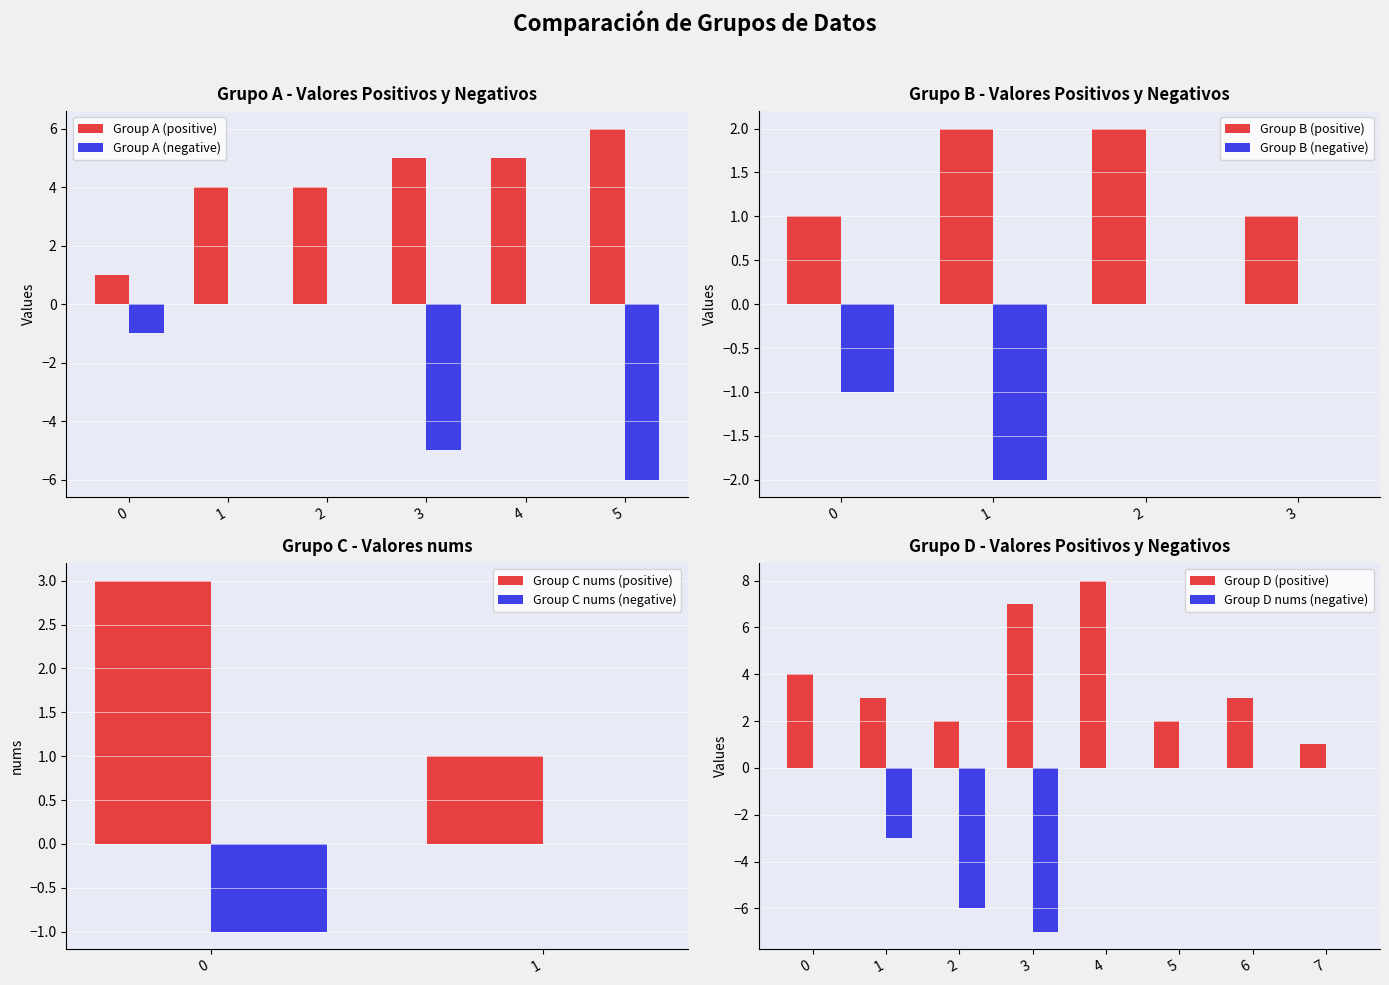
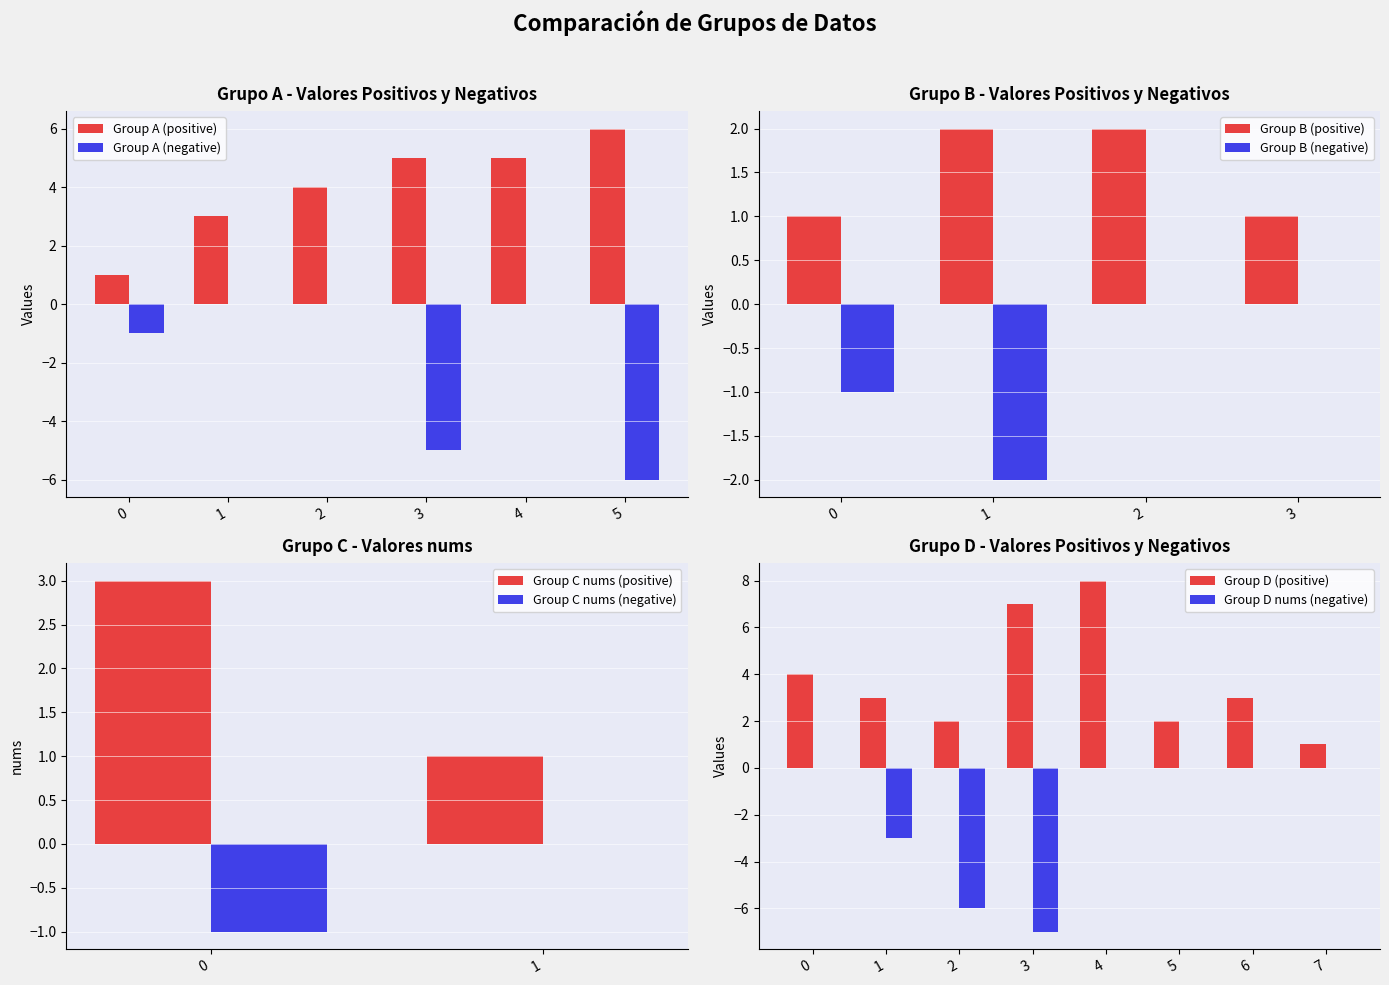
  {
    "Grupo A - Valores Positivos y Negativos": {
      "Group A (positive)": {
        "0": 1,
-       "1": 4,
+       "1": 3,
        "2": 4,
        "3": 5,
        "4": 5,
        "5": 6
      },
      "Group A (negative)": {
        "0": -1,
        "1": 0,
        "2": 0,
        "3": -5,
        "4": 0,
        "5": -6
      }
    },
    "Grupo B - Valores Positivos y Negativos": {
      "Group B (positive)": {
        "0": 1.0,
        "1": 2.0,
        "2": 2.0,
        "3": 1.0
      },
      "Group B (negative)": {
        "0": -1.0,
        "1": -2.0,
        "2": 0.0,
        "3": 0.0
      }
    },
    "Grupo C - Valores nums": {
      "Group C nums (positive)": {
        "0": 3.0,
        "1": 1.0
      },
      "Group C nums (negative)": {
        "0": -1.0,
        "1": 0.0
      }
    },
    "Grupo D - Valores Positivos y Negativos": {
      "Group D (positive)": {
        "0": 4.0,
        "1": 3.0,
        "2": 2.0,
        "3": 7.0,
        "4": 8.0,
        "5": 2.0,
        "6": 3.0,
        "7": 1.0
      },
      "Group D nums (negative)": {
        "0": 0.0,
        "1": -3.0,
        "2": -6.0,
        "3": -7.0,
        "4": 0.0,
        "5": 0.0,
        "6": 0.0,
        "7": 0.0
      }
    }
  }
